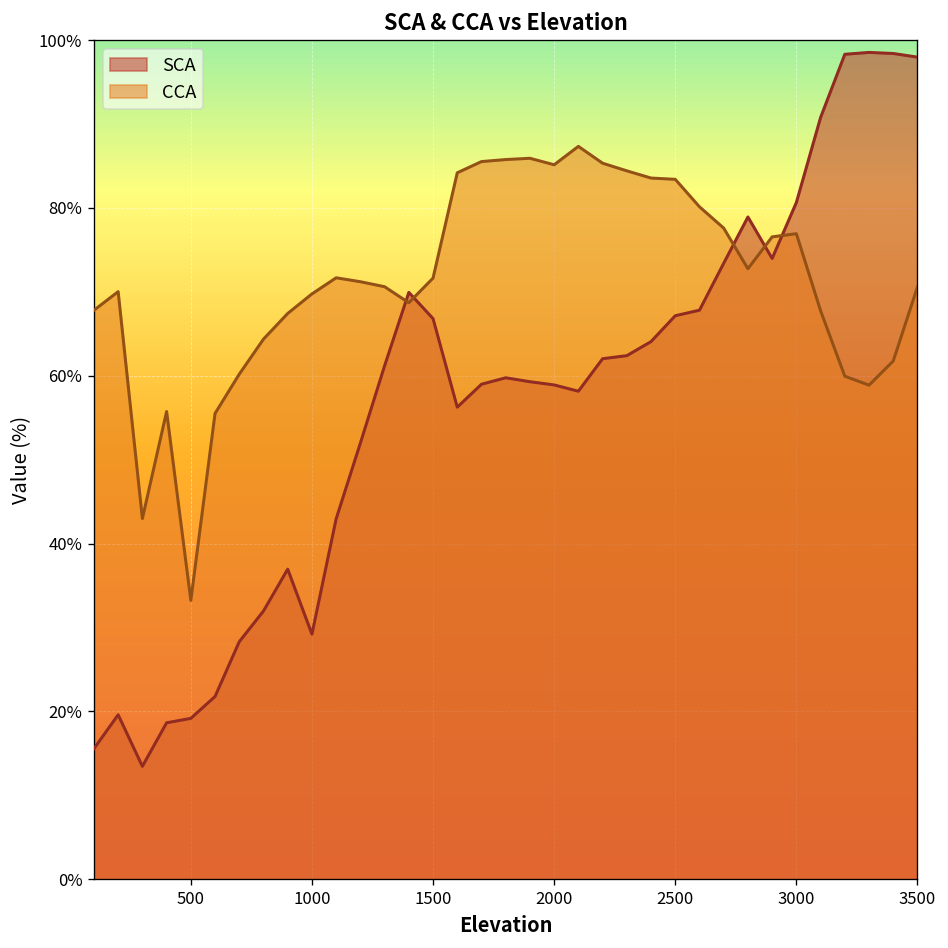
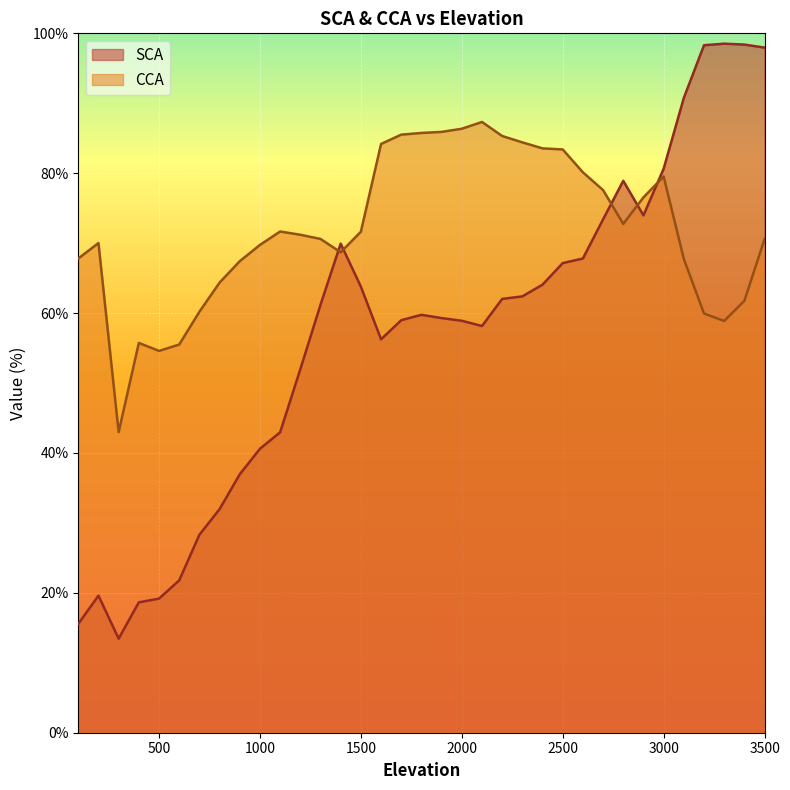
  {
    "SCA": {
      "500": "19%",
-     "1000": "29%",
-     "1500": "67%",
+     "1000": "41%",
+     "1500": "64%",
      "2000": "59%",
      "2500": "67%",
      "3000": "81%",
      "3500": "98%"
    },
    "CCA": {
-     "500": "33%",
+     "500": "55%",
      "1000": "70%",
      "1500": "72%",
-     "2000": "85%",
+     "2000": "86%",
      "2500": "83%",
-     "3000": "77%",
+     "3000": "80%",
      "3500": "71%"
    }
  }
